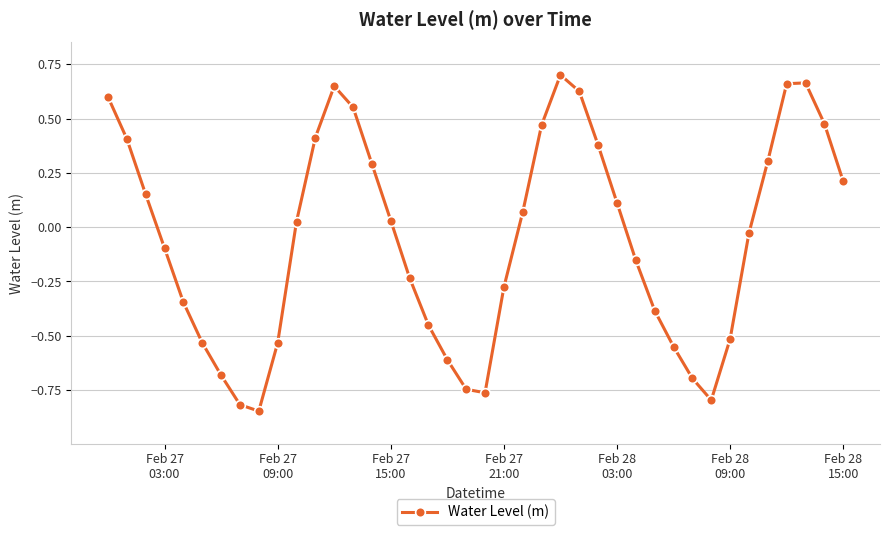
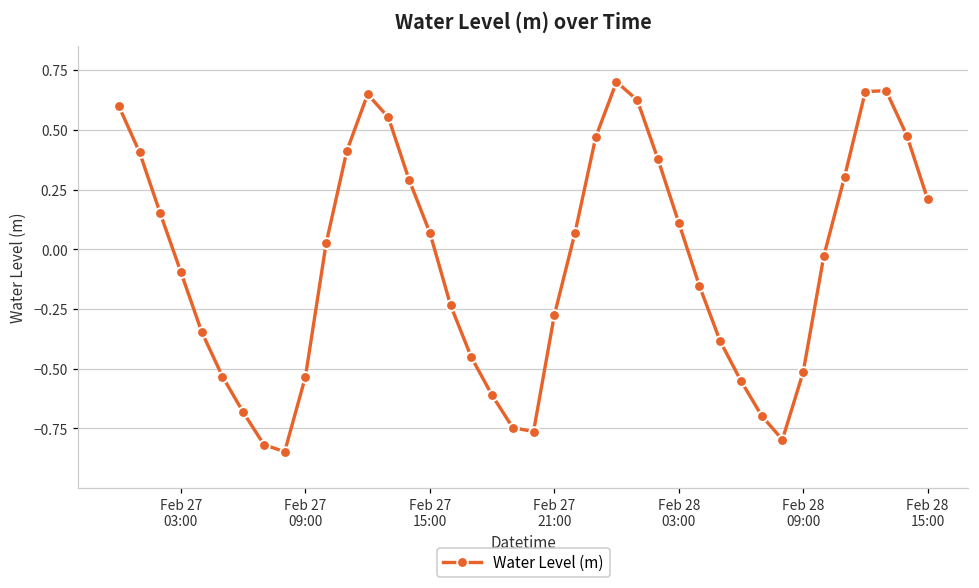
  {
    "Feb 27 03:00": -0.10,
    "Feb 27 09:00": -0.53,
-   "Feb 27 15:00": 0.03,
+   "Feb 27 15:00": 0.07,
    "Feb 27 21:00": -0.28,
    "Feb 28 03:00": 0.11,
    "Feb 28 09:00": -0.51,
    "Feb 28 15:00": 0.21
  }
